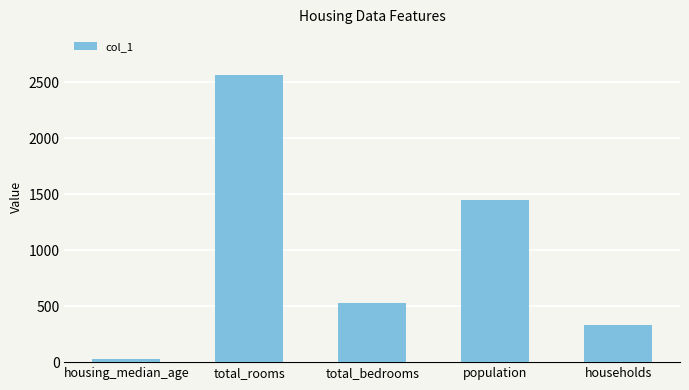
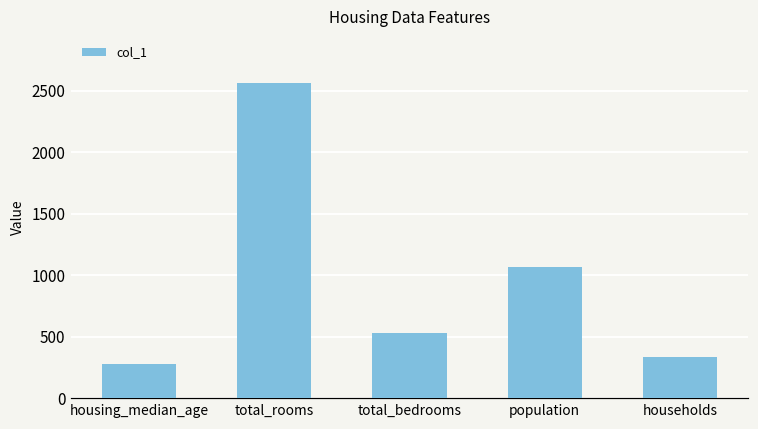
  {
-   "housing_median_age": 20,
+   "housing_median_age": 280,
    "total_rooms": 2570,
    "total_bedrooms": 530,
-   "population": 1450,
+   "population": 1070,
    "households": 340
  }
